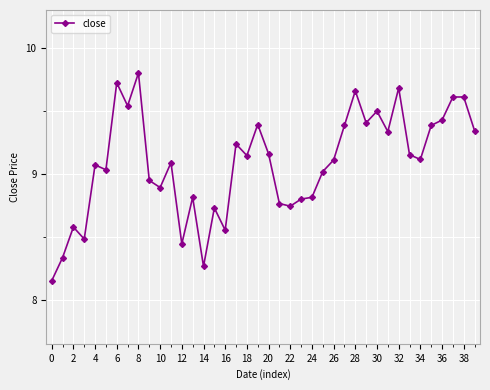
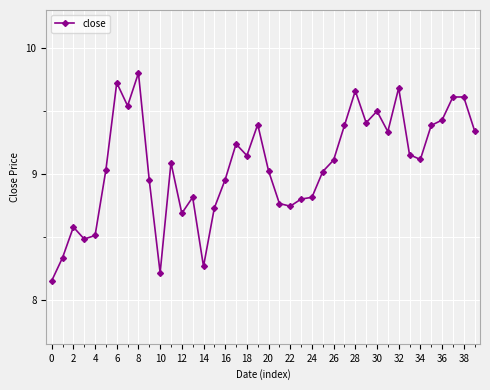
  {
    "0": 8.15,
    "2": 8.58,
-   "4": 9.07,
+   "4": 8.51,
    "6": 9.72,
    "8": 9.80,
-   "10": 8.89,
-   "12": 8.44,
+   "10": 8.21,
+   "12": 8.69,
    "14": 8.26,
-   "16": 8.55,
+   "16": 8.95,
    "18": 9.14,
-   "20": 9.16,
+   "20": 9.02,
    "22": 8.74,
    "24": 8.81,
    "26": 9.11,
    "28": 9.66,
    "30": 9.50,
    "32": 9.68,
    "34": 9.11,
    "36": 9.43,
    "38": 9.61
  }
